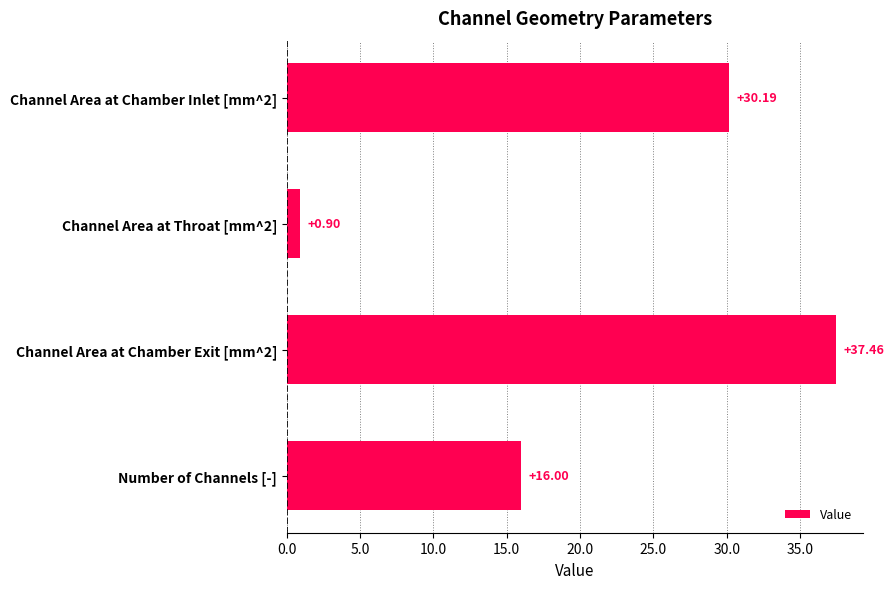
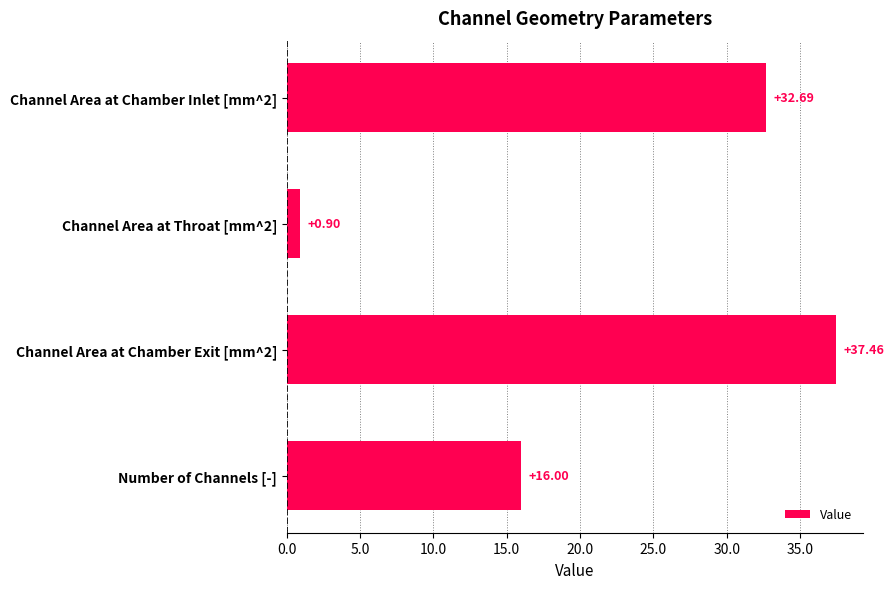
  {
-   "Channel Area at Chamber Inlet [mm^2]": "+30.19",
+   "Channel Area at Chamber Inlet [mm^2]": "+32.69",
    "Channel Area at Throat [mm^2]": "+0.90",
    "Channel Area at Chamber Exit [mm^2]": "+37.46",
    "Number of Channels [-]": "+16.00"
  }
